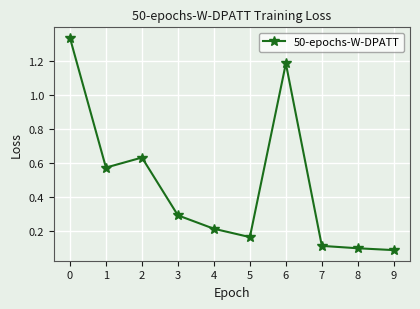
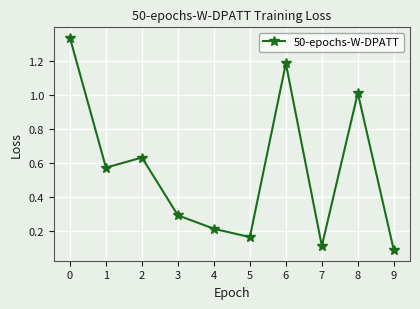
  {
    "0": 1.33,
    "1": 0.57,
    "2": 0.63,
    "3": 0.29,
    "4": 0.21,
    "5": 0.17,
    "6": 1.18,
    "7": 0.11,
-   "8": 0.10,
+   "8": 1.01,
    "9": 0.09
  }
